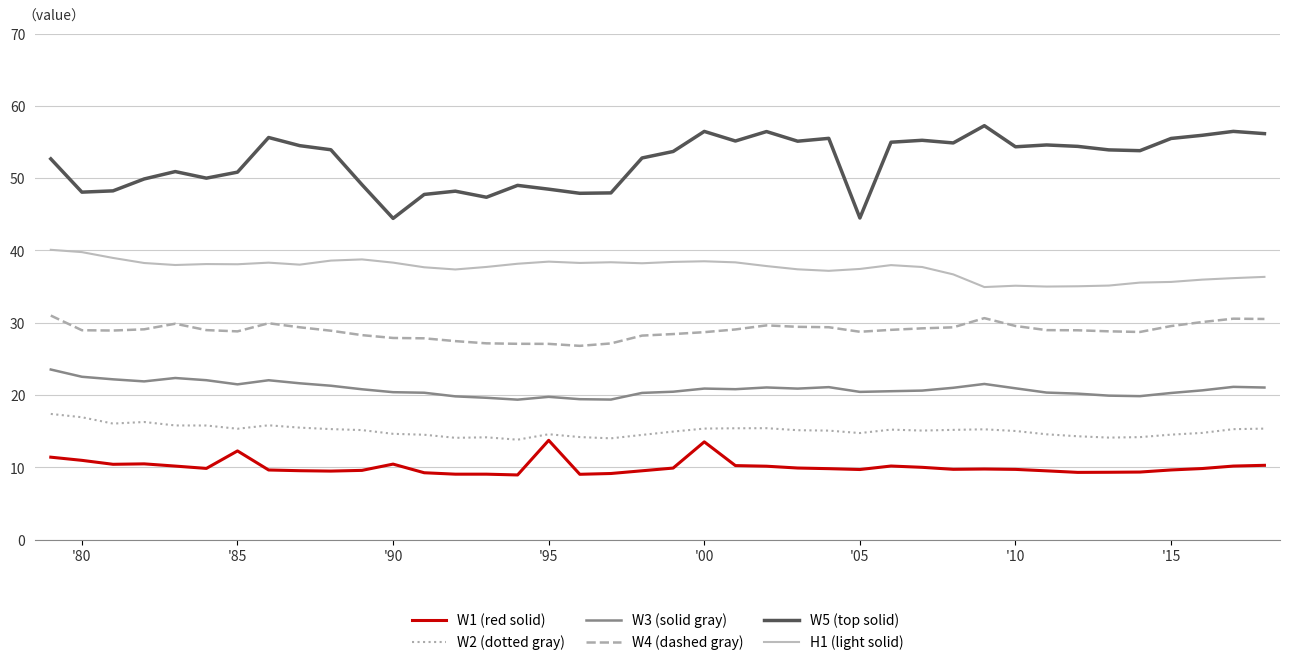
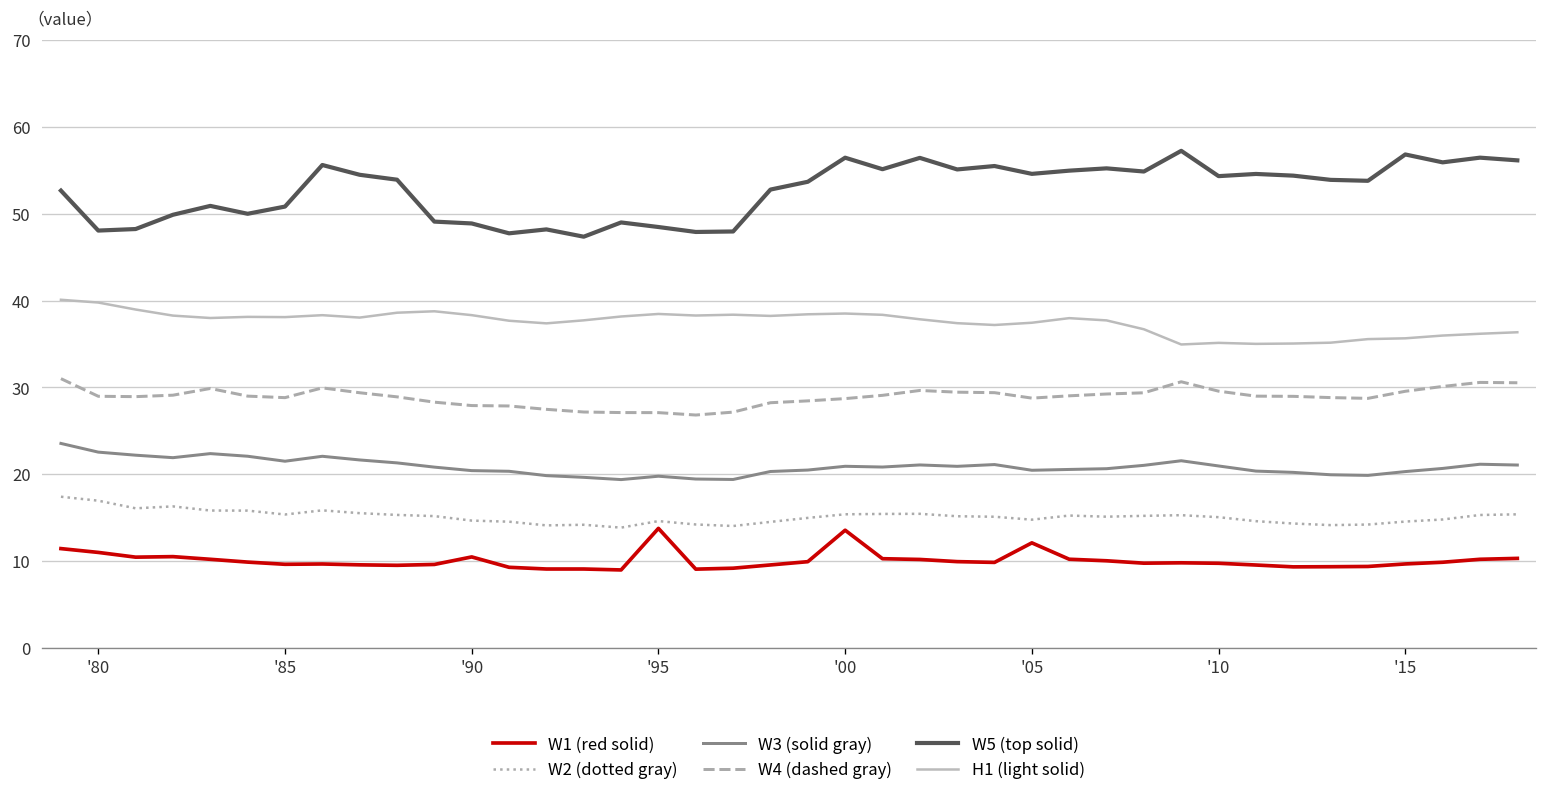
  {
    "W1 (red solid)": {
      "'80": 11,
-     "'85": 12,
+     "'85": 10,
      "'90": 10,
      "'95": 14,
      "'00": 14,
-     "'05": 10,
+     "'05": 12,
      "'10": 10,
      "'15": 10
    },
    "W5 (top solid)": {
      "'80": 48,
      "'85": 51,
-     "'90": 44,
+     "'90": 49,
      "'95": 48,
      "'00": 56,
-     "'05": 44,
+     "'05": 55,
      "'10": 54,
-     "'15": 55
+     "'15": 57
    }
  }
